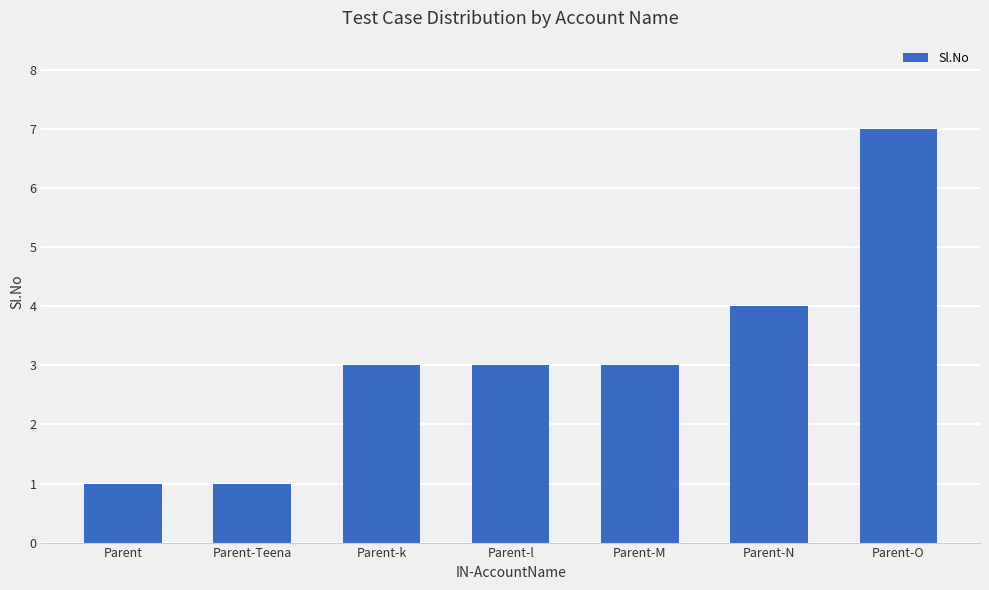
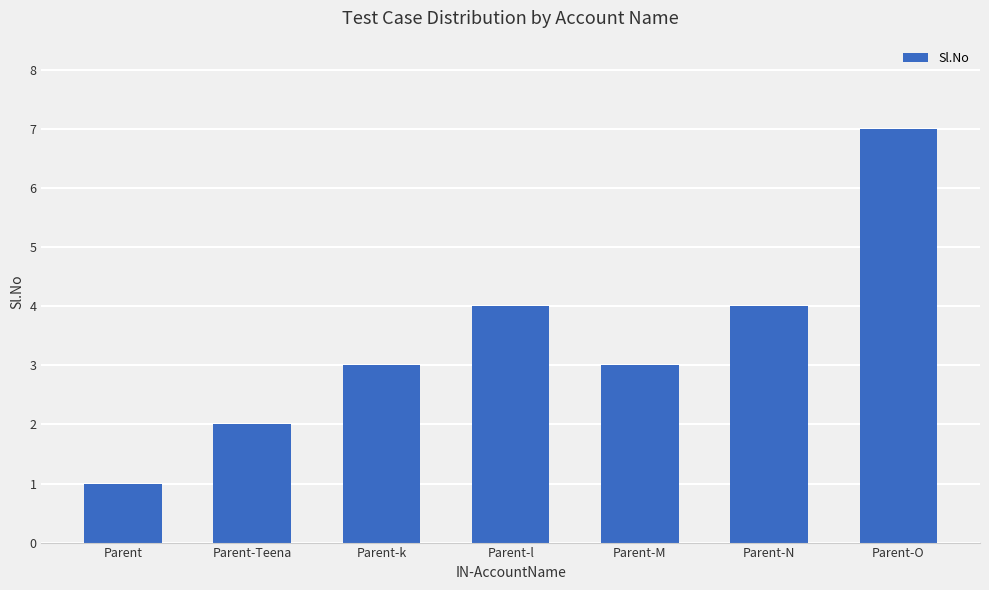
  {
    "Parent": 1,
-   "Parent-Teena": 1,
+   "Parent-Teena": 2,
    "Parent-k": 3,
-   "Parent-l": 3,
+   "Parent-l": 4,
    "Parent-M": 3,
    "Parent-N": 4,
    "Parent-O": 7
  }
